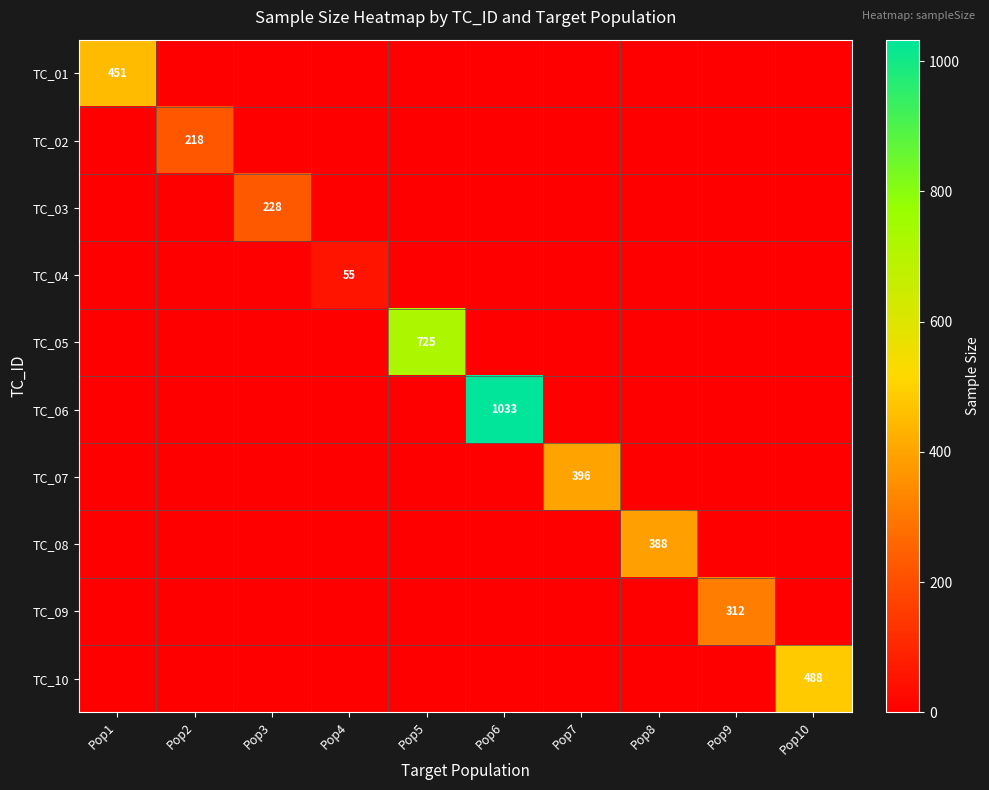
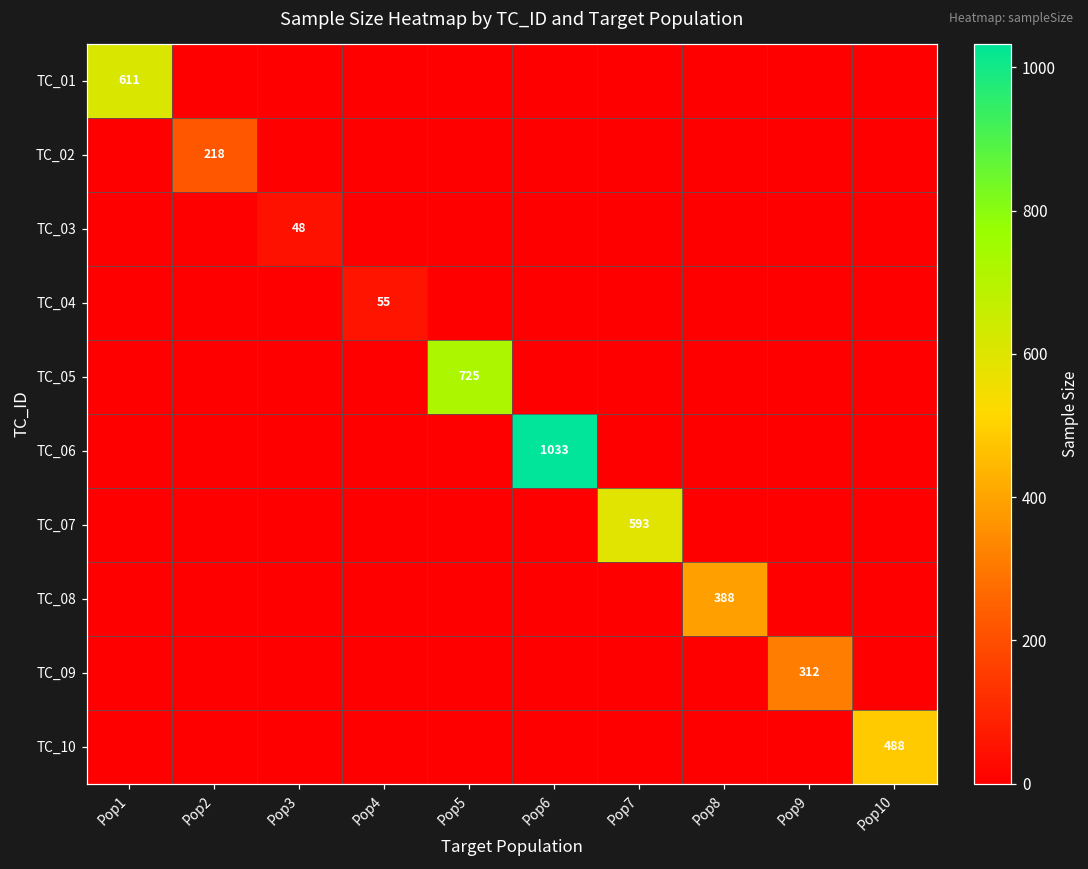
  {
    "TC_01": {
-     "Pop1": 451
+     "Pop1": 611
    },
    "TC_02": {
      "Pop2": 218
    },
    "TC_03": {
-     "Pop3": 228
+     "Pop3": 48
    },
    "TC_04": {
      "Pop4": 55
    },
    "TC_05": {
      "Pop5": 725
    },
    "TC_06": {
      "Pop6": 1033
    },
    "TC_07": {
-     "Pop7": 396
+     "Pop7": 593
    },
    "TC_08": {
      "Pop8": 388
    },
    "TC_09": {
      "Pop9": 312
    },
    "TC_10": {
      "Pop10": 488
    }
  }
